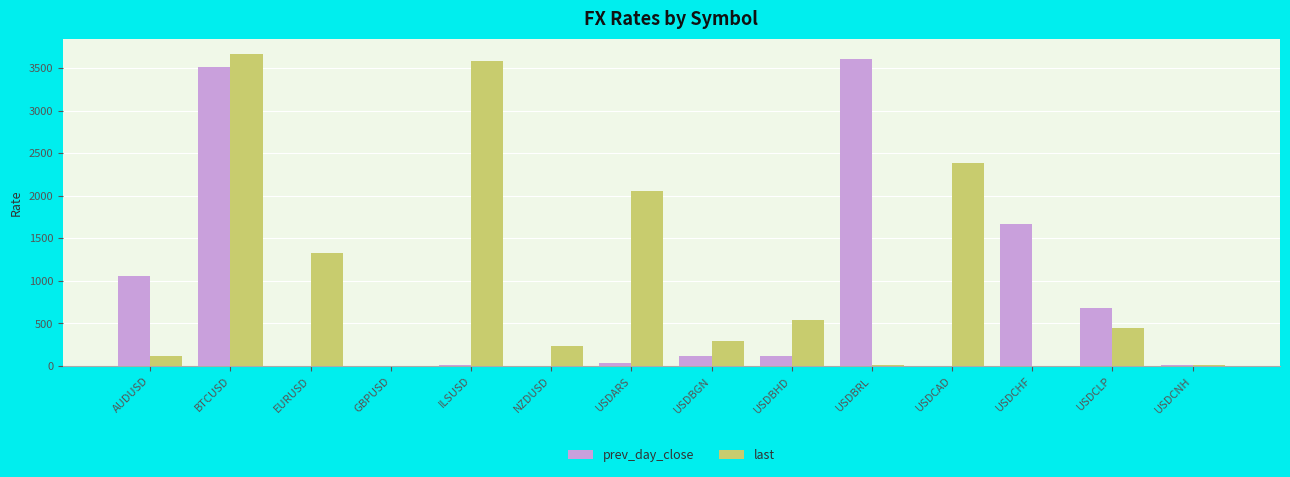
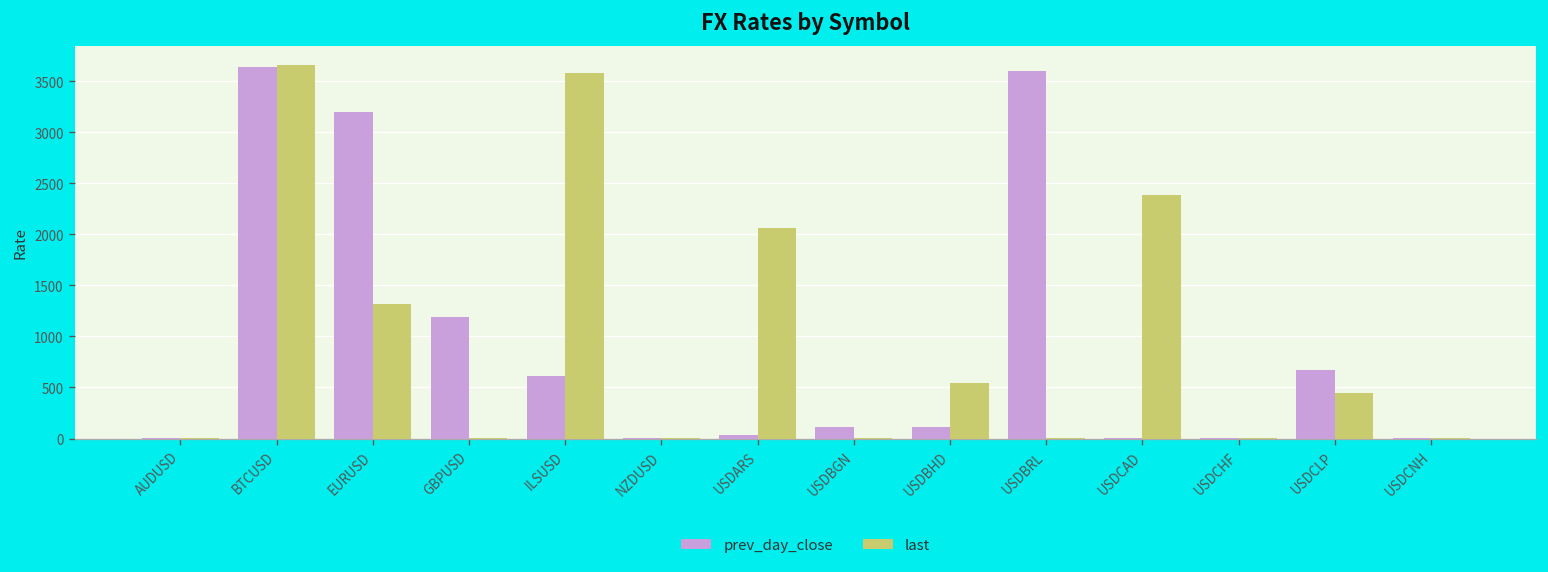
  {
    "prev_day_close": {
-     "AUDUSD": 1000,
-     "BTCUSD": 3500,
-     "EURUSD": 0,
-     "GBPUSD": 0,
-     "ILSUSD": 0,
+     "AUDUSD": 0,
+     "BTCUSD": 3600,
+     "EURUSD": 3200,
+     "GBPUSD": 1200,
+     "ILSUSD": 600,
      "USDARS": 0,
      "USDBGN": 100,
      "USDBHD": 100,
      "USDBRL": 3600,
-     "USDCHF": 1700,
+     "USDCHF": 0,
      "USDCLP": 700
    },
    "last": {
-     "AUDUSD": 100,
+     "AUDUSD": 0,
      "BTCUSD": 3700,
      "EURUSD": 1300,
      "ILSUSD": 3600,
-     "NZDUSD": 200,
+     "NZDUSD": 0,
      "USDARS": 2100,
-     "USDBGN": 300,
+     "USDBGN": 0,
      "USDBHD": 500,
      "USDCAD": 2400,
      "USDCLP": 400
    }
  }
